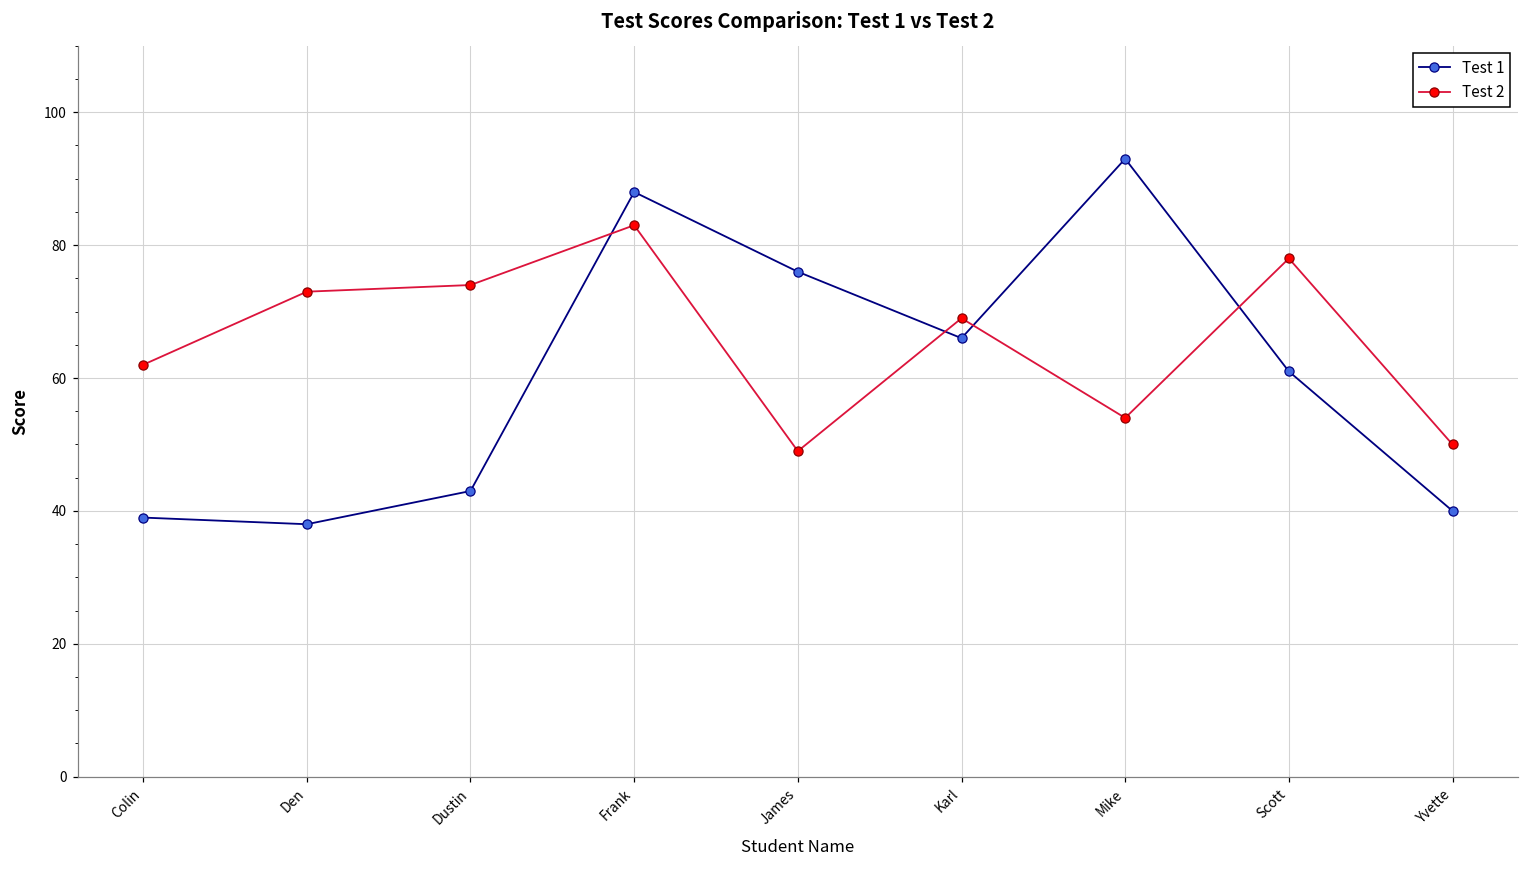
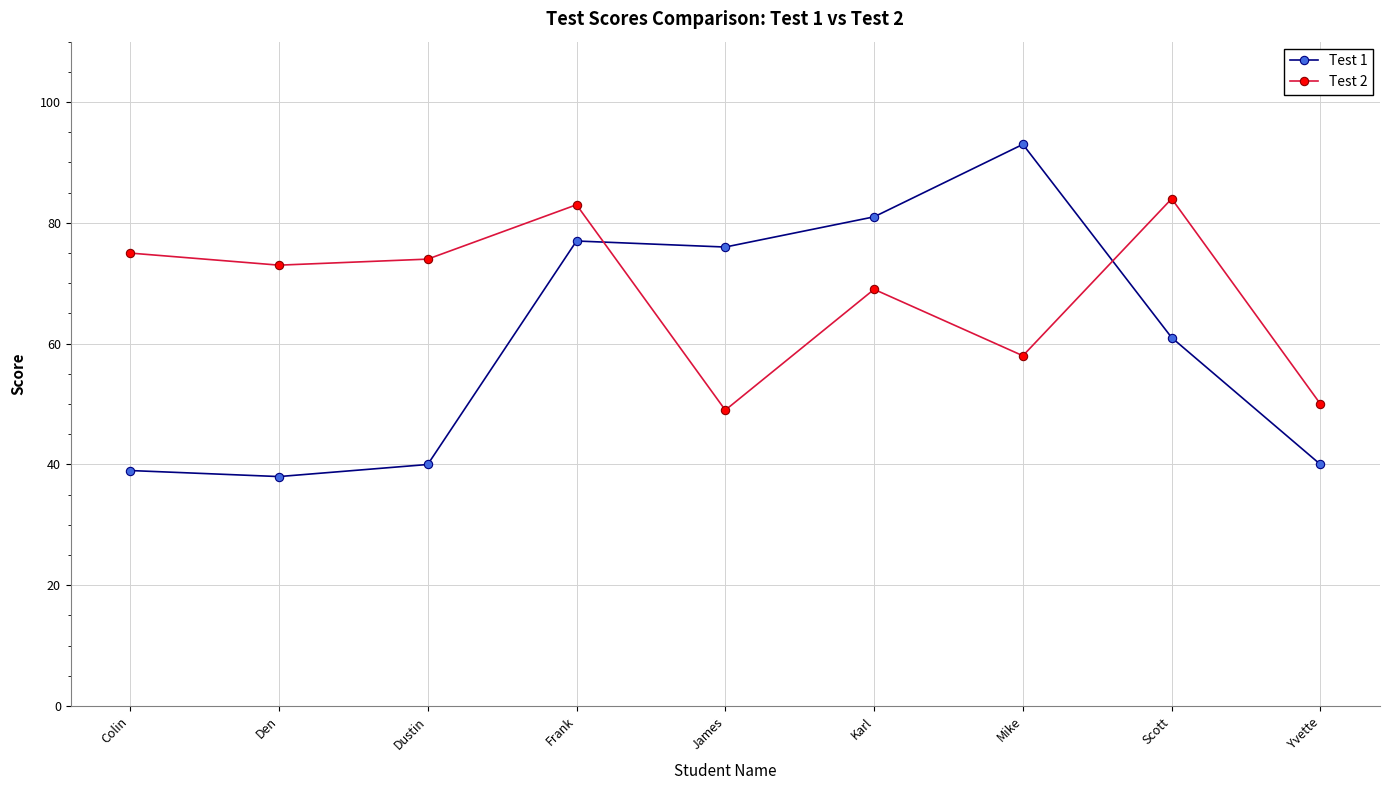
  {
    "Test 1": {
      "Colin": 39,
      "Den": 38,
-     "Dustin": 43,
-     "Frank": 88,
+     "Dustin": 40,
+     "Frank": 77,
      "James": 76,
-     "Karl": 66,
+     "Karl": 81,
      "Mike": 93,
      "Scott": 61,
      "Yvette": 40
    },
    "Test 2": {
-     "Colin": 62,
+     "Colin": 75,
      "Den": 73,
      "Dustin": 74,
      "Frank": 83,
      "James": 49,
      "Karl": 69,
-     "Mike": 54,
-     "Scott": 78,
+     "Mike": 58,
+     "Scott": 84,
      "Yvette": 50
    }
  }
